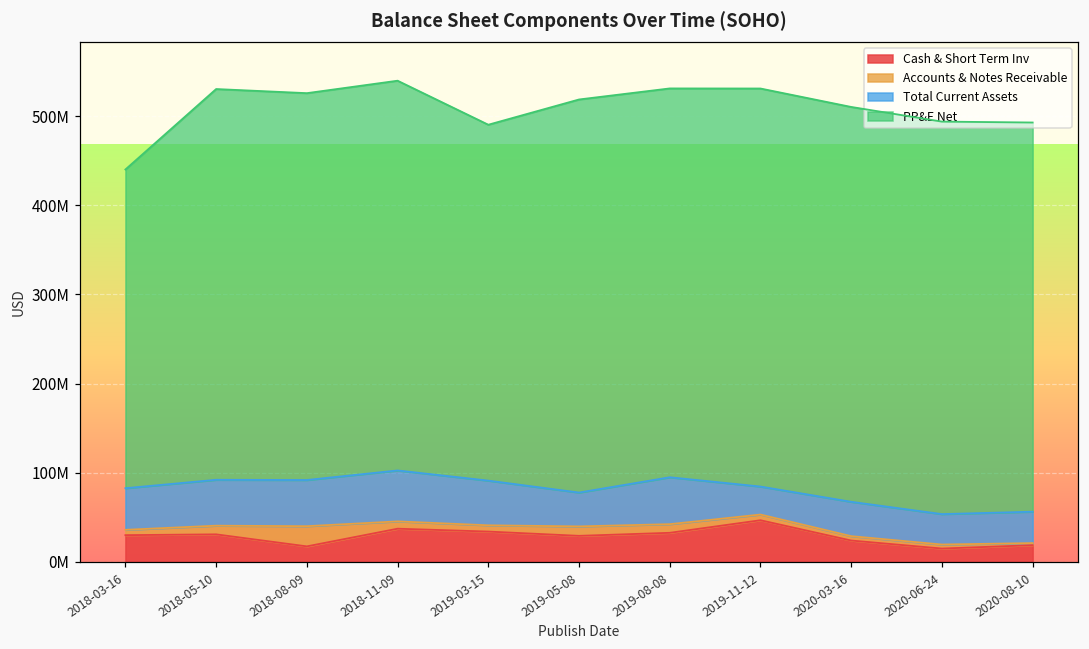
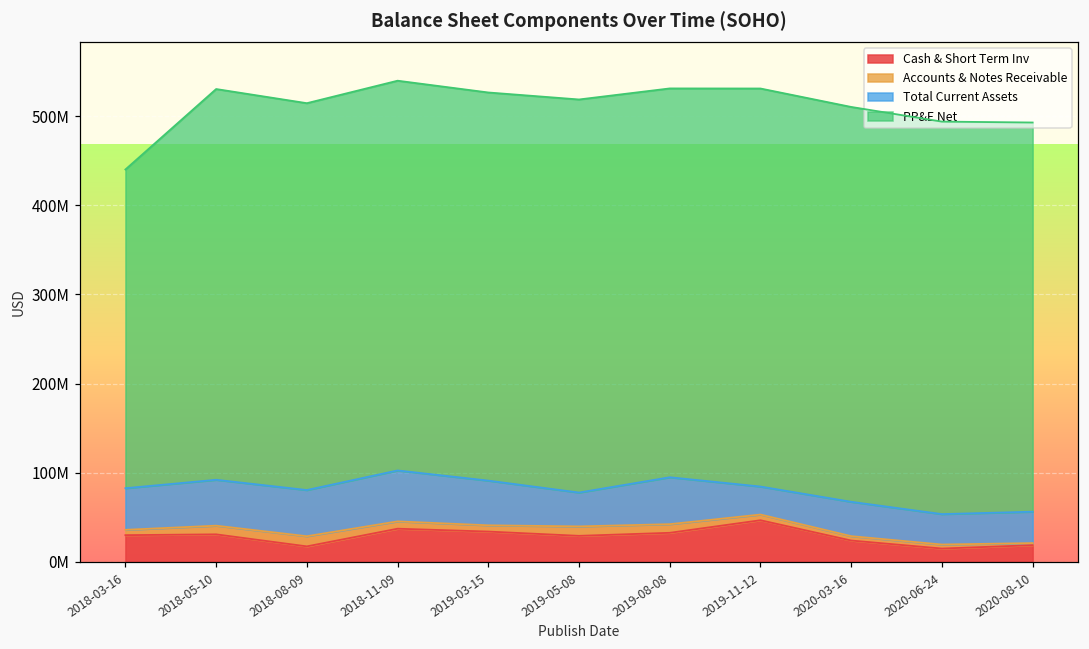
  {
    "Cash & Short Term Inv": {
      "2018-03-16": 30000000,
      "2018-05-10": 30000000,
      "2018-08-09": 20000000,
      "2018-11-09": 40000000,
      "2019-03-15": 30000000,
      "2019-05-08": 30000000,
      "2019-08-08": 30000000,
      "2019-11-12": 50000000,
      "2020-03-16": 20000000,
      "2020-06-24": 10000000
    },
    "Accounts & Notes Receivable": {
      "2018-03-16": 10000000,
      "2018-05-10": 10000000,
-     "2018-08-09": 20000000,
+     "2018-08-09": 10000000,
      "2018-11-09": 10000000,
      "2019-03-15": 10000000,
      "2019-05-08": 10000000,
      "2019-08-08": 10000000,
      "2019-11-12": 10000000,
      "2020-03-16": 0,
      "2020-06-24": 0
    },
    "Total Current Assets": {
      "2018-03-16": 50000000,
      "2018-05-10": 50000000,
      "2018-08-09": 50000000,
      "2018-11-09": 60000000,
      "2019-03-15": 50000000,
      "2019-05-08": 40000000,
      "2019-08-08": 50000000,
      "2019-11-12": 30000000,
      "2020-03-16": 40000000,
      "2020-06-24": 30000000,
      "2020-08-10": 40000000
    },
    "PP&E Net": {
      "2018-03-16": 360000000,
      "2018-05-10": 440000000,
      "2018-08-09": 430000000,
      "2018-11-09": 440000000,
-     "2019-03-15": 400000000,
+     "2019-03-15": 440000000,
      "2019-05-08": 440000000,
      "2019-08-08": 440000000,
      "2019-11-12": 450000000,
      "2020-03-16": 440000000,
      "2020-06-24": 440000000,
      "2020-08-10": 440000000
    }
  }
